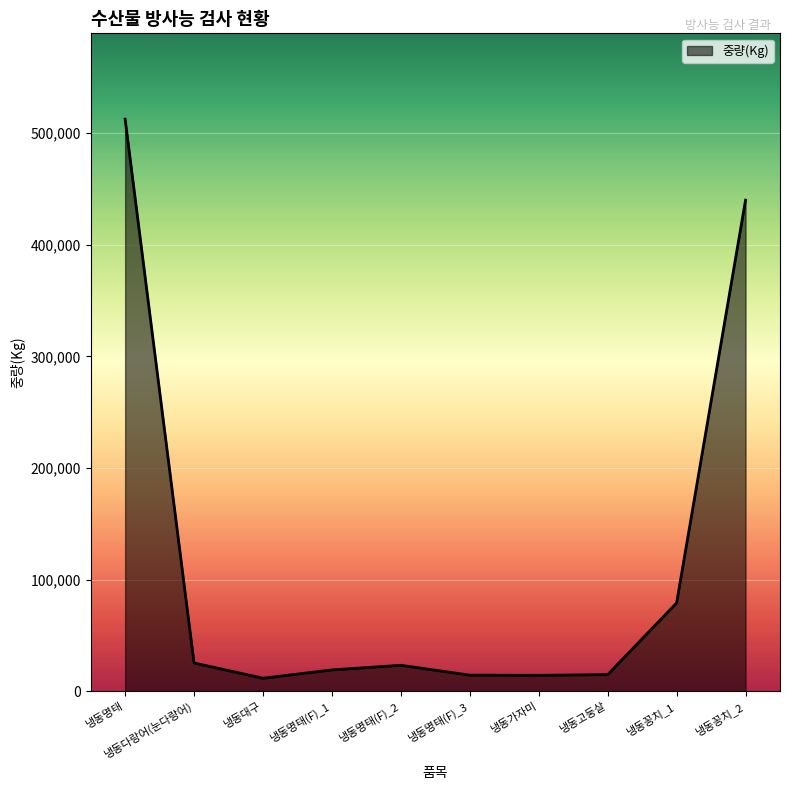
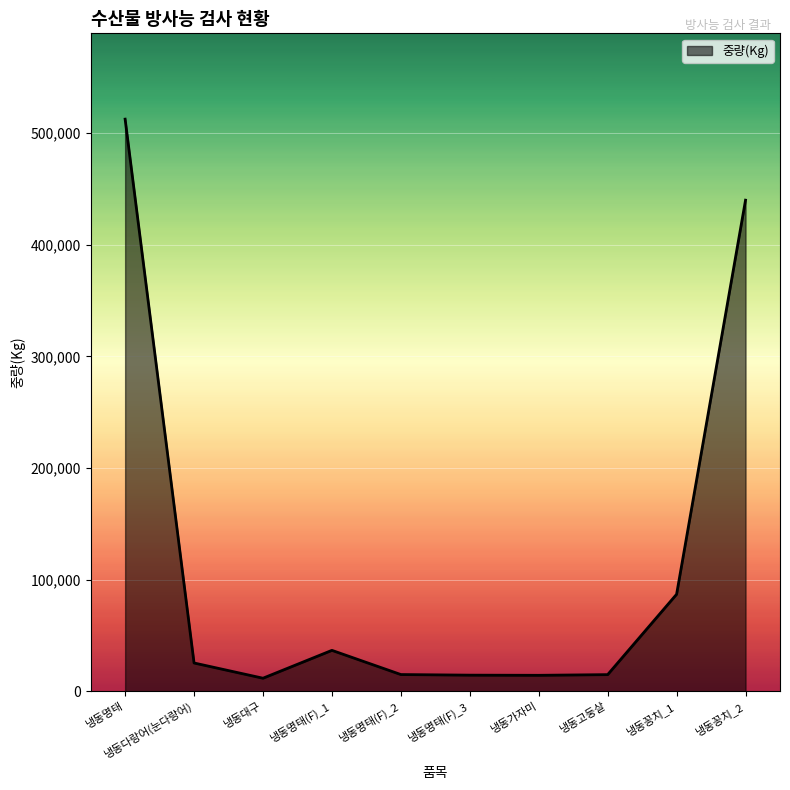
  {
    "냉동명태": "513,000",
    "냉동다랑어(눈다랑어)": "25,000",
    "냉동대구": "12,000",
-   "냉동명태(F)_1": "19,000",
-   "냉동명태(F)_2": "23,000",
+   "냉동명태(F)_1": "37,000",
+   "냉동명태(F)_2": "15,000",
    "냉동명태(F)_3": "14,000",
    "냉동가자미": "14,000",
    "냉동고둥살": "15,000",
-   "냉동꽁치_1": "79,000",
+   "냉동꽁치_1": "87,000",
    "냉동꽁치_2": "440,000"
  }
